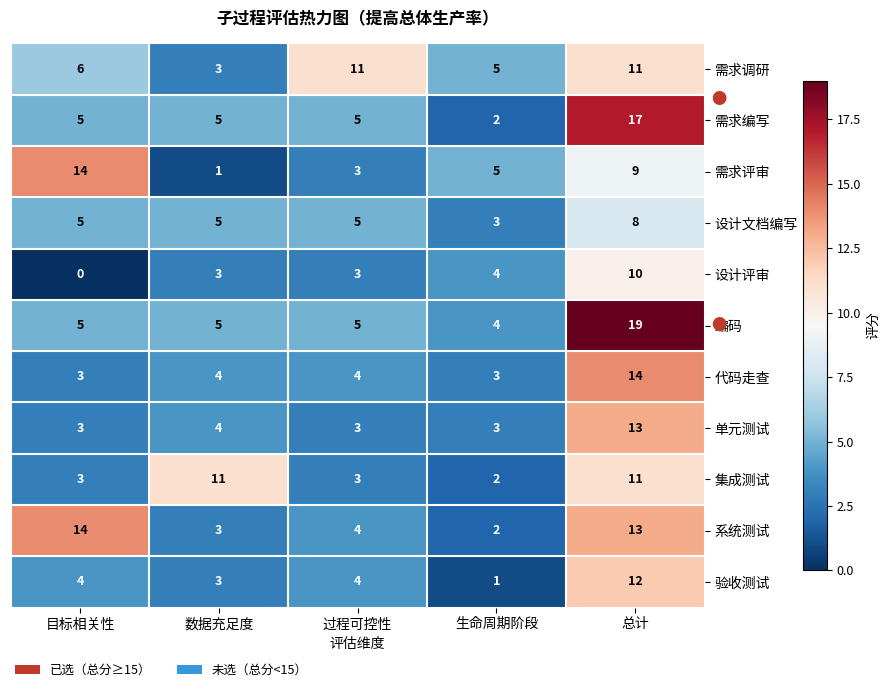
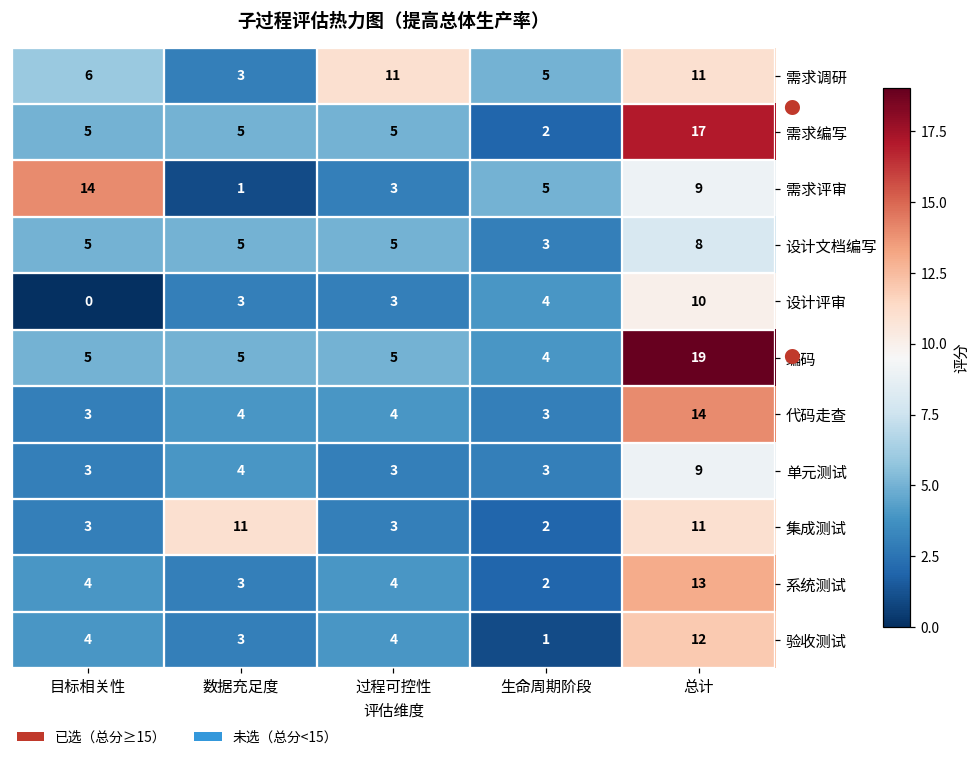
  {
    "需求调研": {
      "目标相关性": 6,
      "数据充足度": 3,
      "过程可控性": 11,
      "生命周期阶段": 5,
      "总计": 11
    },
    "需求编写": {
      "目标相关性": 5,
      "数据充足度": 5,
      "过程可控性": 5,
      "生命周期阶段": 2,
      "总计": 17
    },
    "需求评审": {
      "目标相关性": 14,
      "数据充足度": 1,
      "过程可控性": 3,
      "生命周期阶段": 5,
      "总计": 9
    },
    "设计文档编写": {
      "目标相关性": 5,
      "数据充足度": 5,
      "过程可控性": 5,
      "生命周期阶段": 3,
      "总计": 8
    },
    "设计评审": {
      "目标相关性": 0,
      "数据充足度": 3,
      "过程可控性": 3,
      "生命周期阶段": 4,
      "总计": 10
    },
    "编码": {
      "目标相关性": 5,
      "数据充足度": 5,
      "过程可控性": 5,
      "生命周期阶段": 4,
      "总计": 19
    },
    "代码走查": {
      "目标相关性": 3,
      "数据充足度": 4,
      "过程可控性": 4,
      "生命周期阶段": 3,
      "总计": 14
    },
    "单元测试": {
      "目标相关性": 3,
      "数据充足度": 4,
      "过程可控性": 3,
      "生命周期阶段": 3,
-     "总计": 13
+     "总计": 9
    },
    "集成测试": {
      "目标相关性": 3,
      "数据充足度": 11,
      "过程可控性": 3,
      "生命周期阶段": 2,
      "总计": 11
    },
    "系统测试": {
-     "目标相关性": 14,
+     "目标相关性": 4,
      "数据充足度": 3,
      "过程可控性": 4,
      "生命周期阶段": 2,
      "总计": 13
    },
    "验收测试": {
      "目标相关性": 4,
      "数据充足度": 3,
      "过程可控性": 4,
      "生命周期阶段": 1,
      "总计": 12
    }
  }
